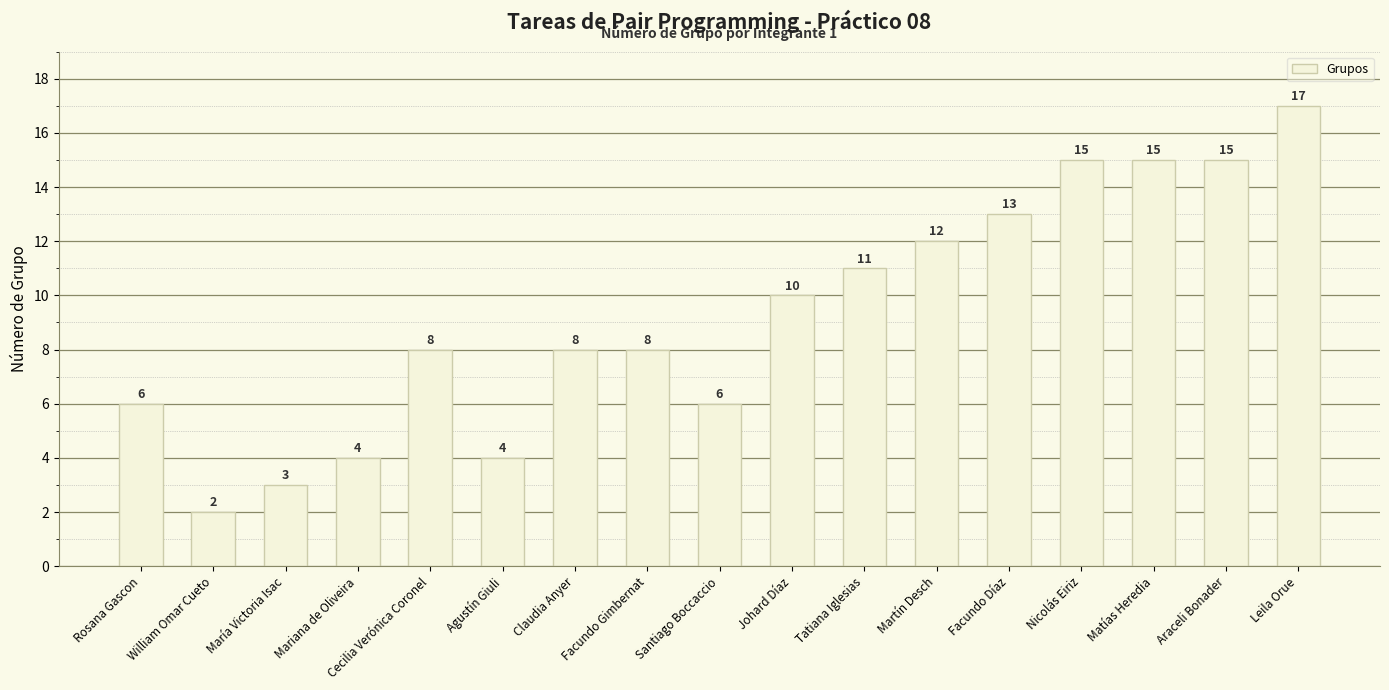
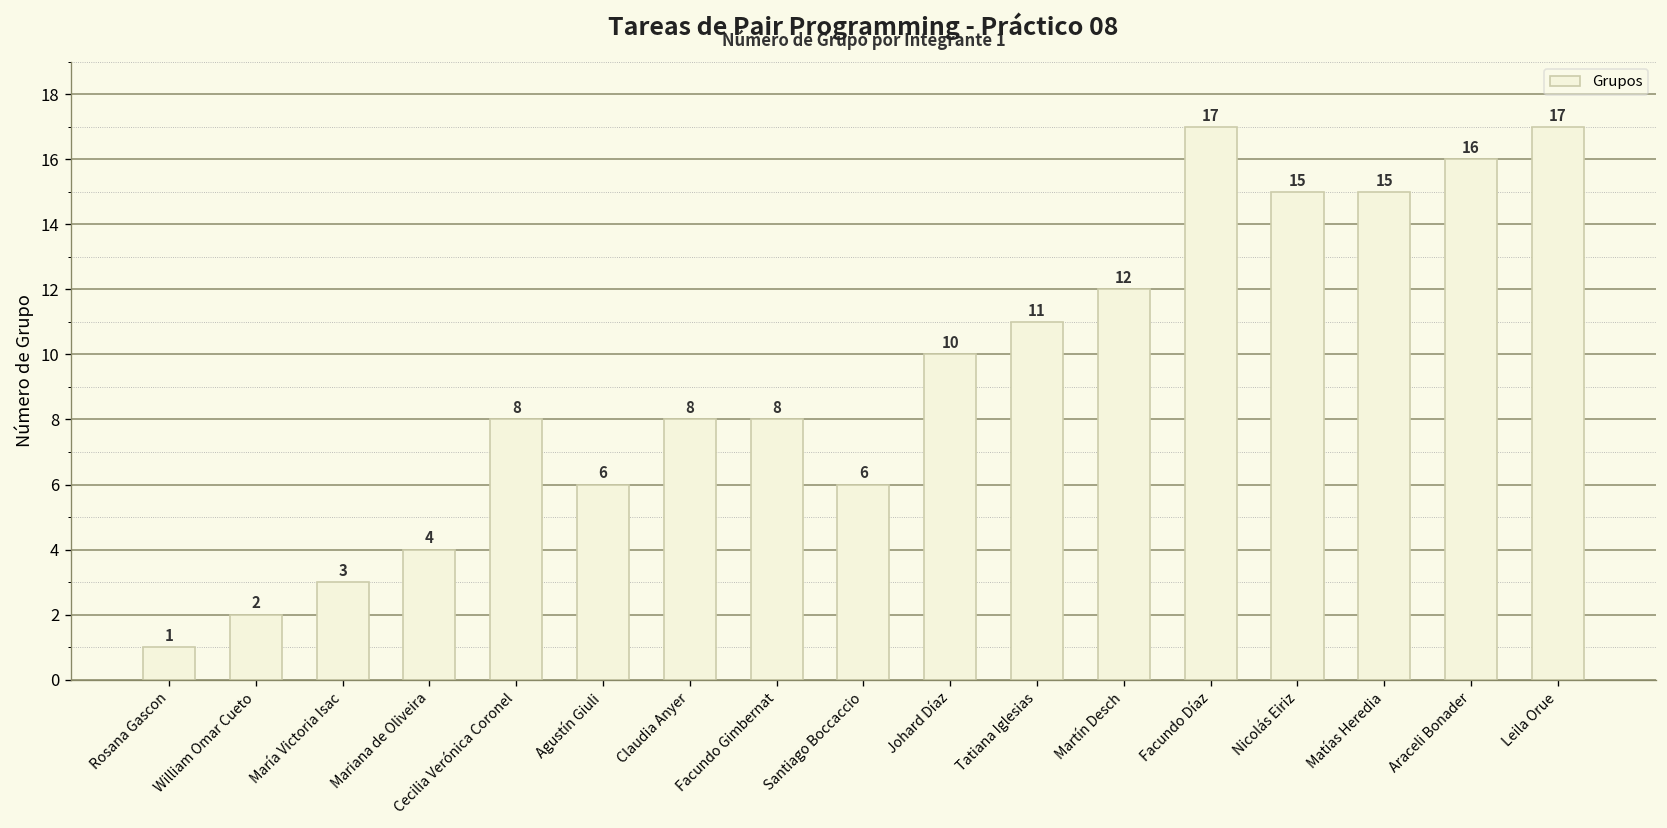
  {
-   "Rosana Gascon": 6,
+   "Rosana Gascon": 1,
    "William Omar Cueto": 2,
    "María Victoria Isac": 3,
    "Mariana de Oliveira": 4,
    "Cecilia Verónica Coronel": 8,
-   "Agustín Giuli": 4,
+   "Agustín Giuli": 6,
    "Claudia Anyer": 8,
    "Facundo Gimbernat": 8,
    "Santiago Boccaccio": 6,
    "Johard Díaz": 10,
    "Tatiana Iglesias": 11,
    "Martín Desch": 12,
-   "Facundo Díaz": 13,
+   "Facundo Díaz": 17,
    "Nicolás Eiriz": 15,
    "Matías Heredia": 15,
-   "Araceli Bonader": 15,
+   "Araceli Bonader": 16,
    "Leila Orue": 17
  }
